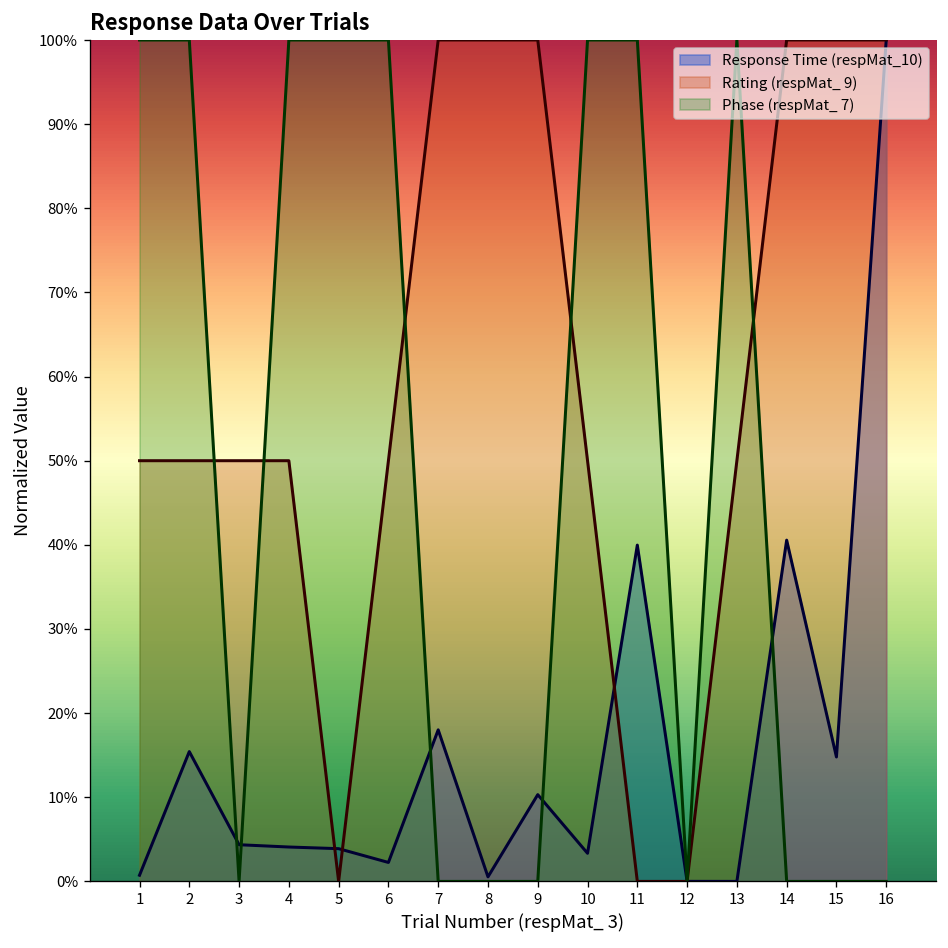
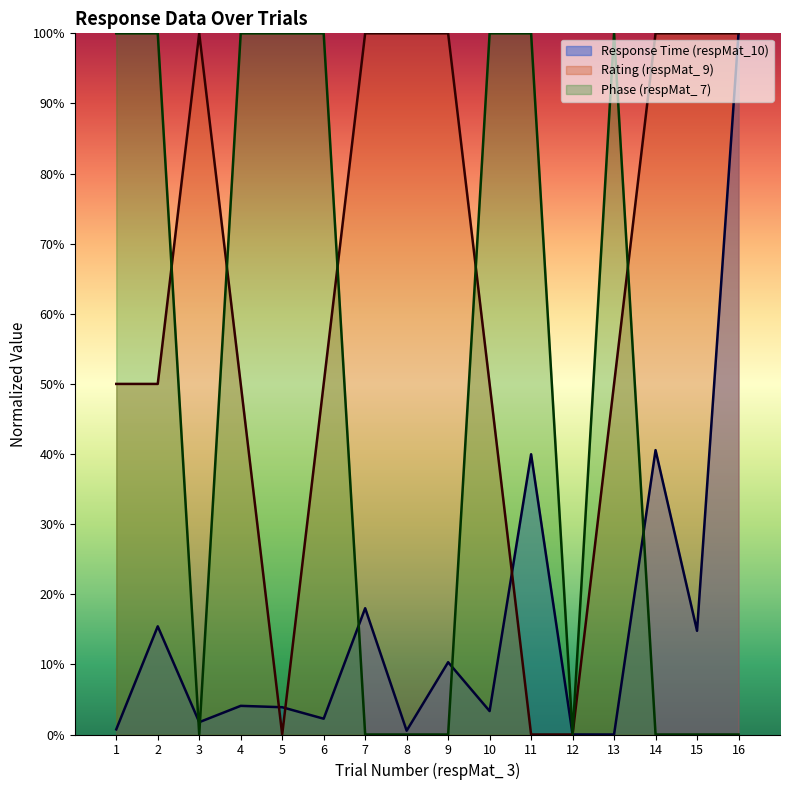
  {
    "Response Time (respMat_10)": {
      "1": "1%",
      "2": "15%",
-     "3": "4%",
+     "3": "2%",
      "4": "4%",
      "5": "4%",
      "6": "2%",
      "7": "18%",
      "8": "1%",
      "9": "10%",
      "10": "3%",
      "11": "40%",
      "13": "0%",
      "14": "41%",
      "15": "15%"
    },
    "Rating (respMat_ 9)": {
      "1": "50%",
      "2": "50%",
-     "3": "50%",
+     "3": "100%",
      "4": "50%",
      "5": "0%",
      "6": "50%",
      "7": "100%",
      "8": "100%",
      "9": "100%",
      "10": "50%",
      "11": "0%",
      "13": "50%",
      "14": "100%",
      "15": "100%"
    },
    "Phase (respMat_ 7)": {
      "1": "100%",
      "2": "100%",
      "3": "0%",
      "4": "100%",
      "5": "100%",
      "6": "100%",
      "7": "0%",
      "8": "0%",
      "9": "0%",
      "10": "100%",
      "11": "100%",
      "13": "100%",
      "14": "0%",
      "15": "0%",
      "16": "0%"
    }
  }
